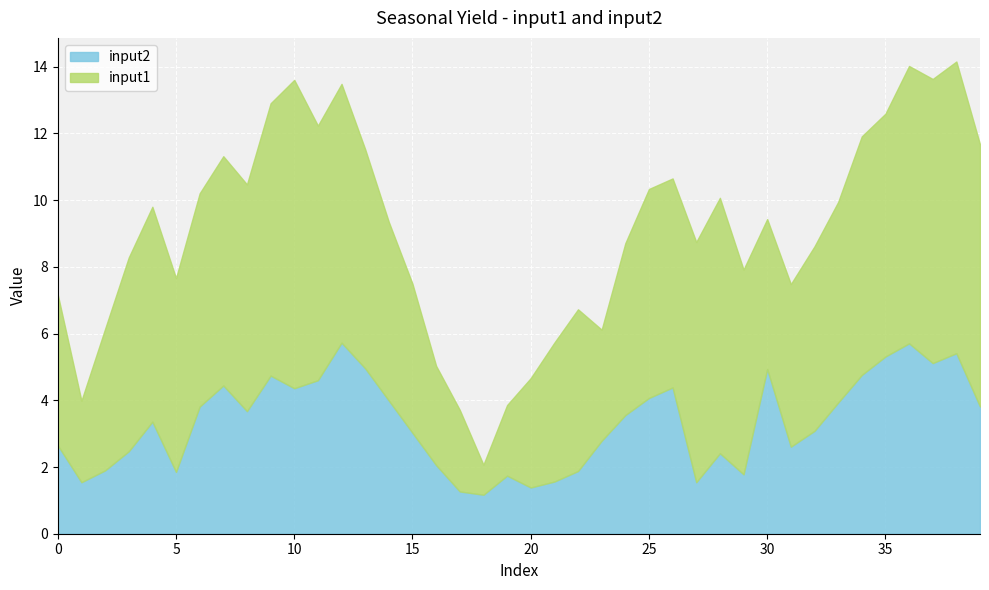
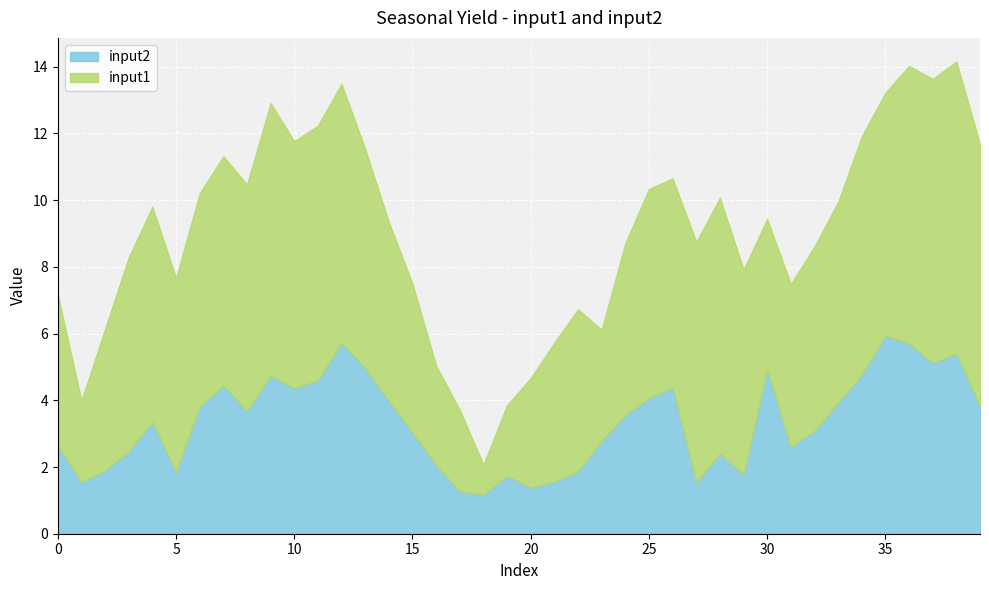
  {
    "input2": {
      "0": 2.6,
      "5": 1.9,
      "10": 4.4,
      "15": 3.0,
      "20": 1.4,
      "25": 4.1,
      "30": 4.9,
-     "35": 5.3
+     "35": 5.9
    },
    "input1": {
      "0": 4.5,
      "5": 5.8,
-     "10": 9.2,
+     "10": 7.4,
      "15": 4.5,
      "20": 3.3,
      "25": 6.3,
      "30": 4.5,
      "35": 7.3
    }
  }
